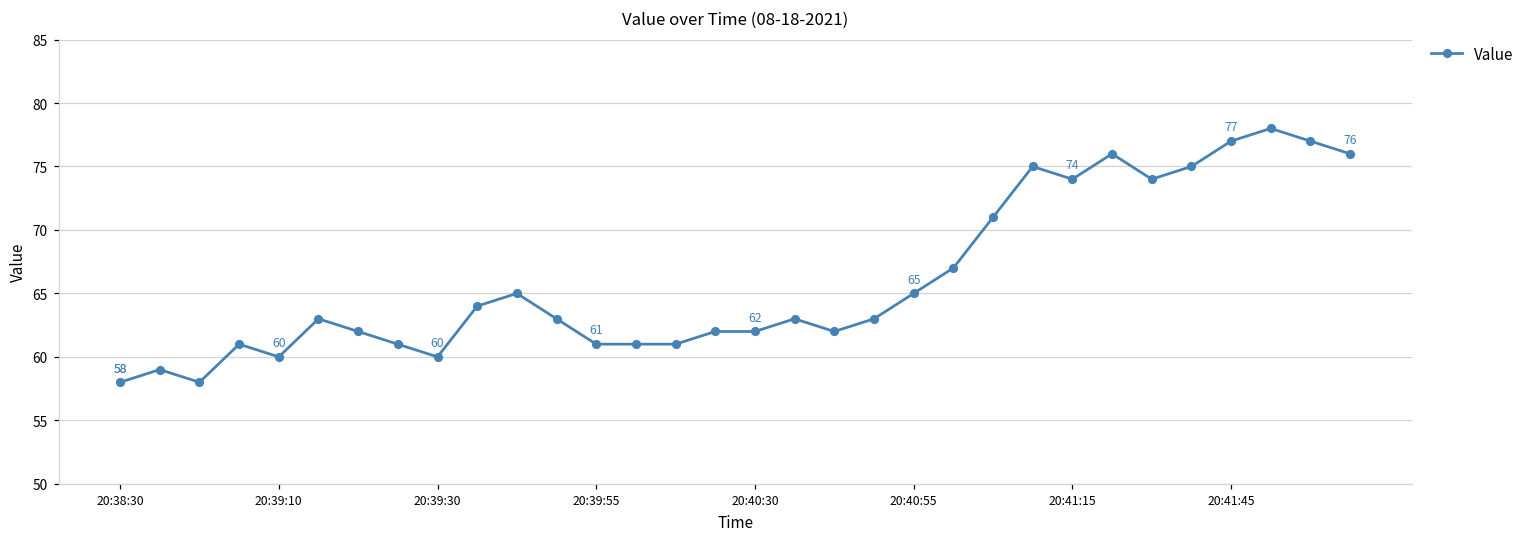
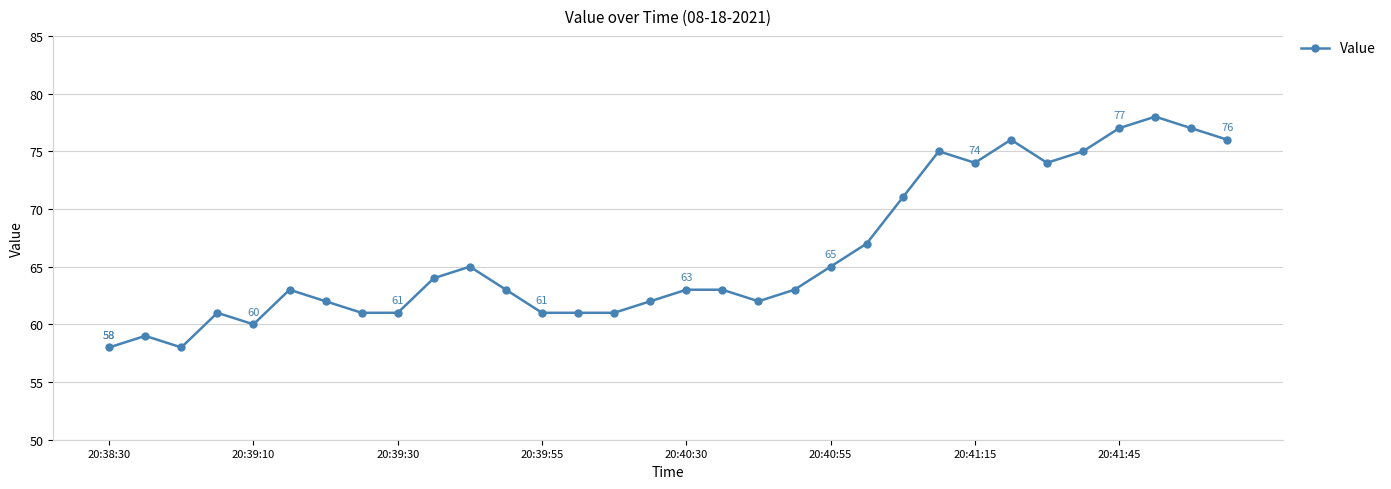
  {
    "20:39:10": 60,
-   "20:39:30": 60,
+   "20:39:30": 61,
    "20:39:55": 61,
-   "20:40:30": 62,
+   "20:40:30": 63,
    "20:40:55": 65,
    "20:41:15": 74,
    "20:41:45": 77
  }
